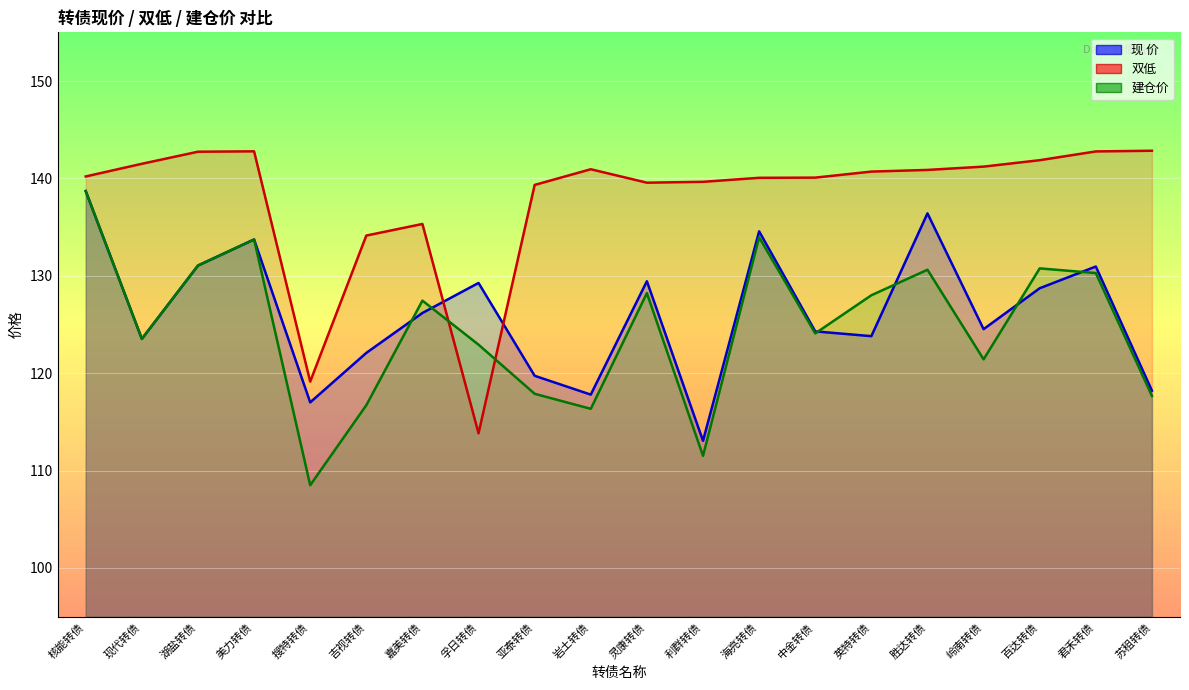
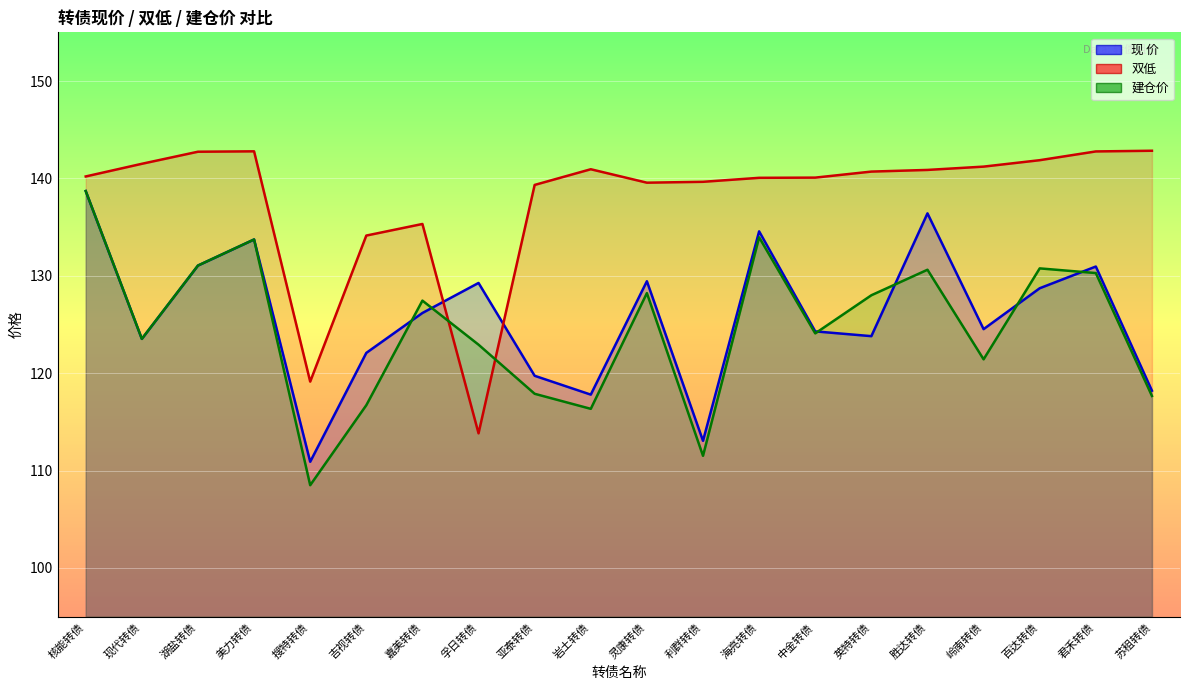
  {
    "现 价": {
-     "搜特转债": 117,
+     "搜特转债": 111,
      "吉视转债": 122,
      "嘉美转债": 126,
      "孚日转债": 129,
      "亚泰转债": 120,
      "岩土转债": 118,
      "灵康转债": 129,
      "利群转债": 113,
      "海亮转债": 135,
      "英特转债": 124,
      "胜达转债": 136,
      "岭南转债": 125,
      "百达转债": 129,
      "君禾转债": 131,
      "苏租转债": 118
    },
    "双低": {
      "核能转债": 140,
      "现代转债": 142,
      "湖盐转债": 143,
      "美力转债": 143,
      "搜特转债": 119,
      "吉视转债": 134,
      "嘉美转债": 135,
      "孚日转债": 114,
      "亚泰转债": 139,
      "岩土转债": 141,
      "灵康转债": 140,
      "利群转债": 140,
      "海亮转债": 140,
      "中金转债": 140,
      "英特转债": 141,
      "胜达转债": 141,
      "岭南转债": 141,
      "百达转债": 142,
      "君禾转债": 143,
      "苏租转债": 143
    },
    "建仓价": {
      "搜特转债": 108,
      "吉视转债": 117,
      "嘉美转债": 127,
      "孚日转债": 123,
      "亚泰转债": 118,
      "岩土转债": 116,
      "灵康转债": 128,
      "利群转债": 112,
      "海亮转债": 134,
      "英特转债": 128,
      "胜达转债": 131,
      "岭南转债": 121,
      "百达转债": 131,
      "君禾转债": 130,
      "苏租转债": 118
    }
  }
